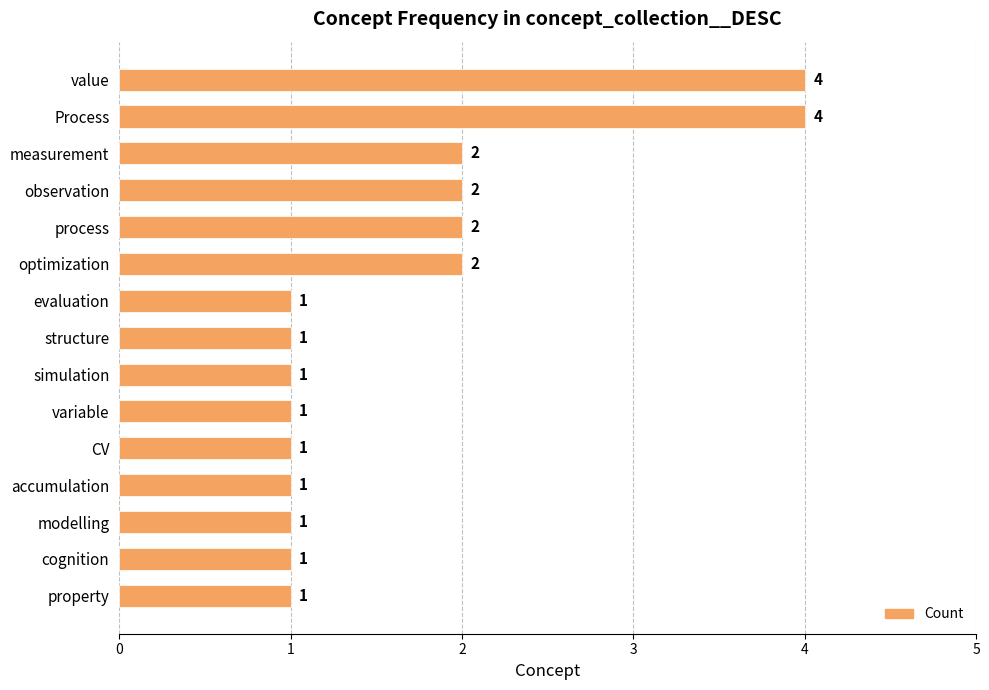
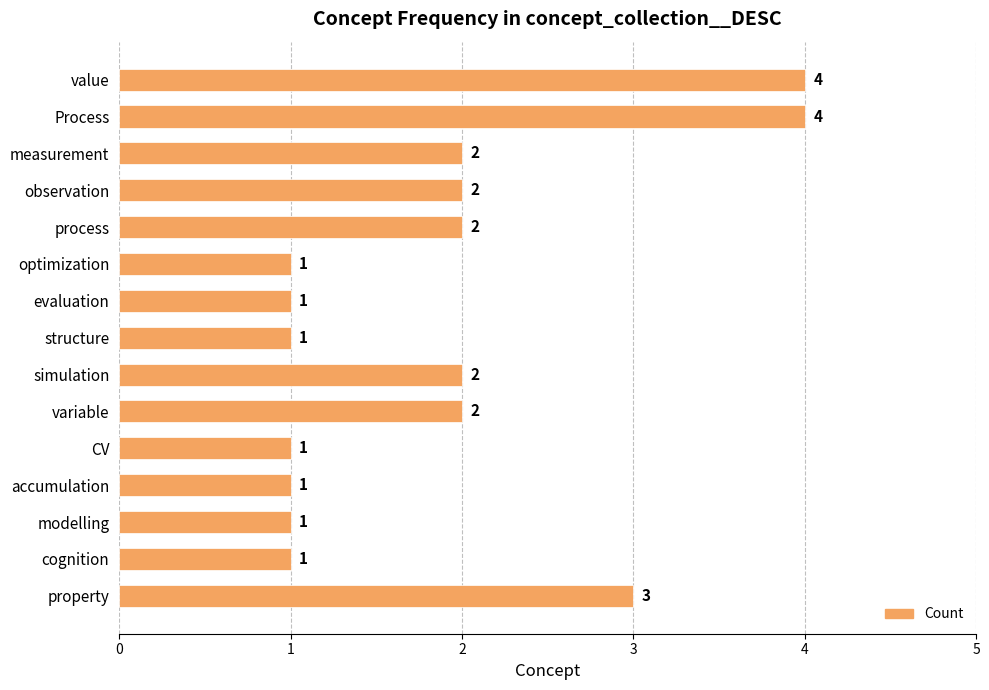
  {
    "value": 4,
    "Process": 4,
    "measurement": 2,
    "observation": 2,
    "process": 2,
-   "optimization": 2,
+   "optimization": 1,
    "evaluation": 1,
    "structure": 1,
-   "simulation": 1,
-   "variable": 1,
+   "simulation": 2,
+   "variable": 2,
    "CV": 1,
    "accumulation": 1,
    "modelling": 1,
    "cognition": 1,
-   "property": 1
+   "property": 3
  }
